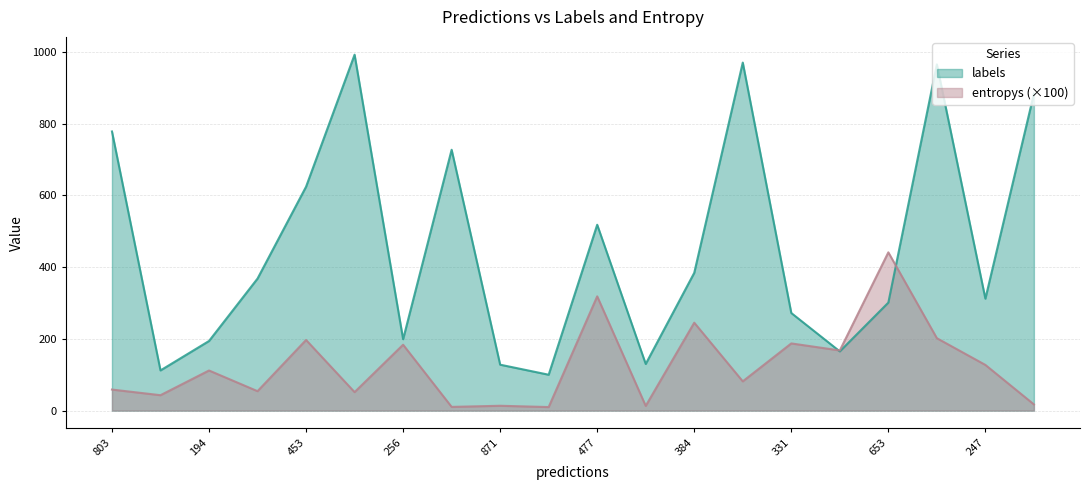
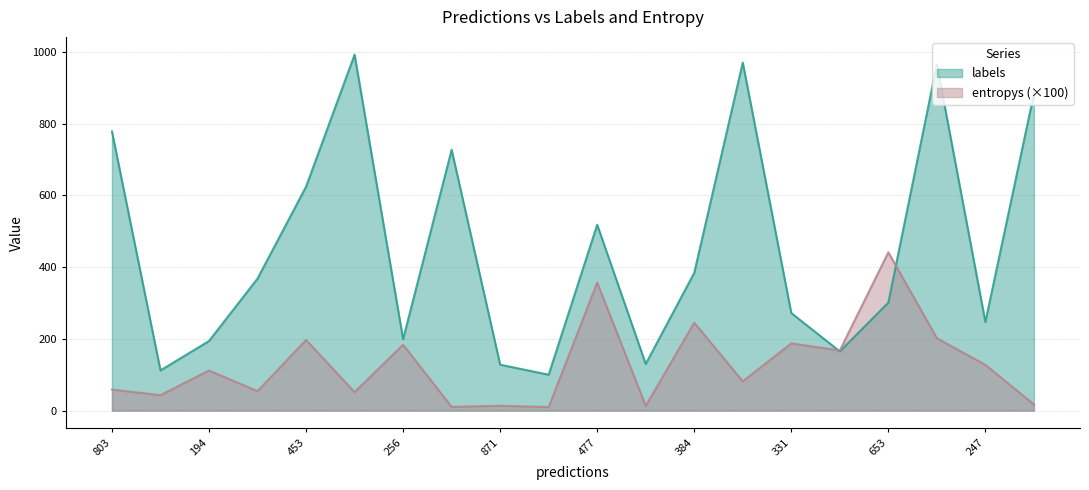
  {
    "labels": {
      "803": 780,
      "194": 190,
      "453": 620,
      "256": 200,
      "871": 130,
      "477": 520,
      "384": 380,
      "331": 270,
      "653": 300,
-     "247": 310
+     "247": 250
    },
    "entropys (×100)": {
      "803": 60,
      "194": 110,
      "453": 200,
      "256": 180,
      "871": 10,
-     "477": 320,
+     "477": 360,
      "384": 250,
      "331": 190,
      "653": 440,
      "247": 130
    }
  }
